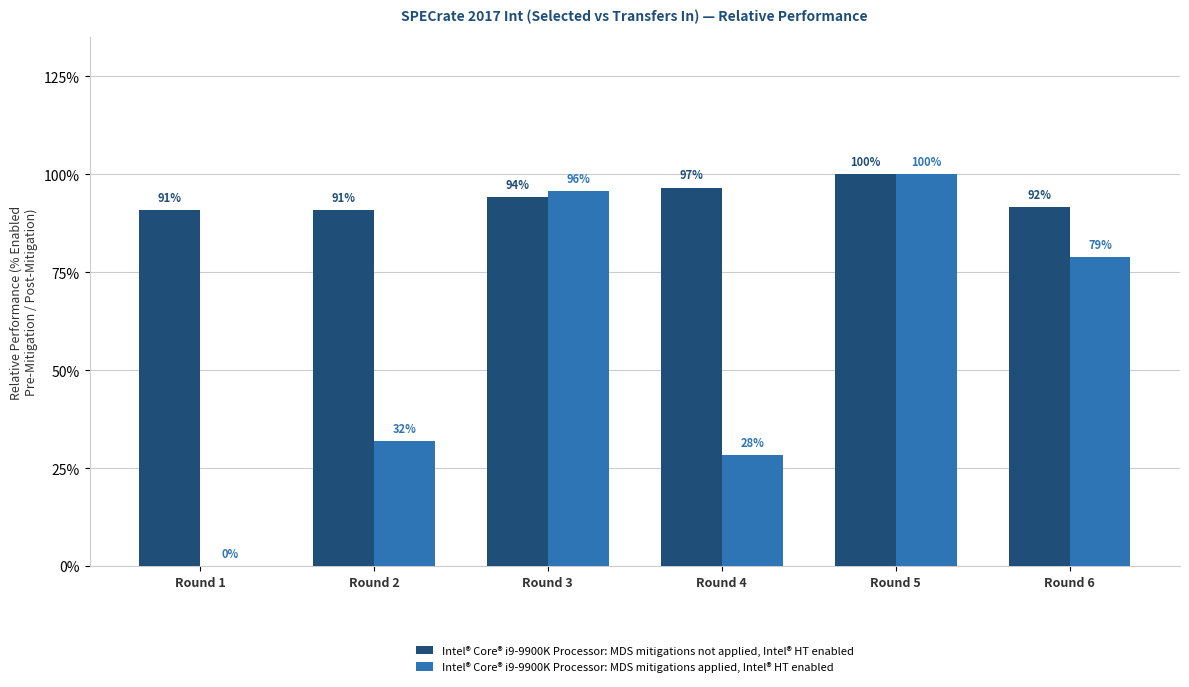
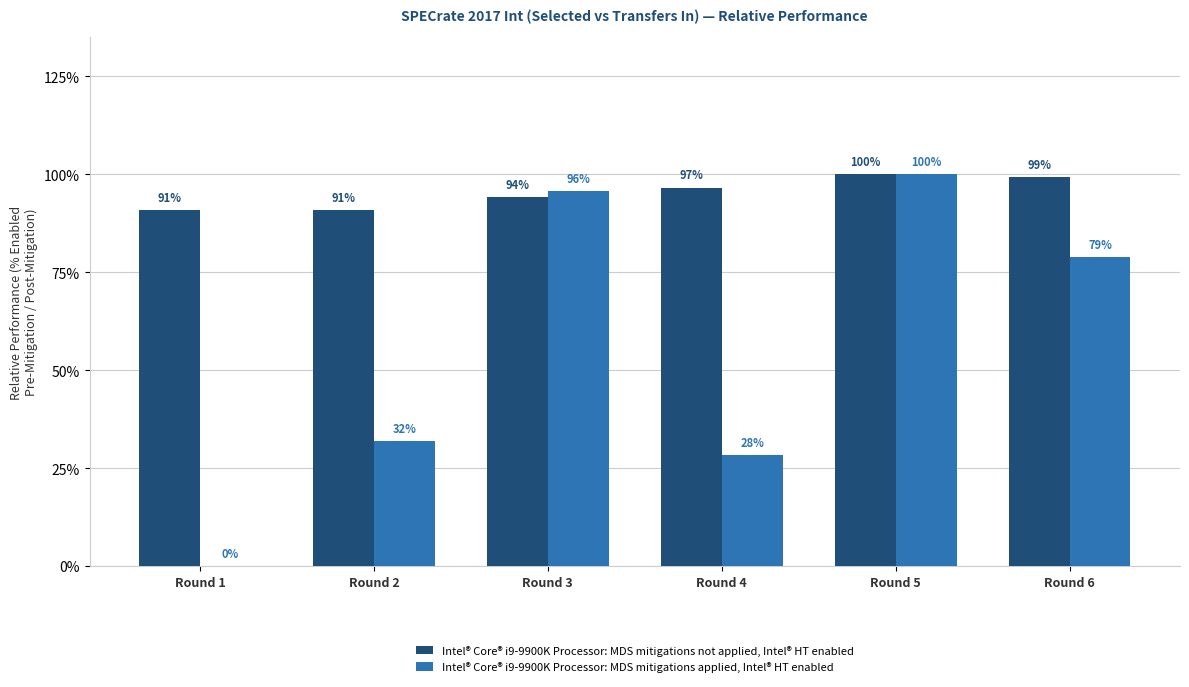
  {
    "Intel® Core® i9-9900K Processor: MDS mitigations not applied, Intel® HT enabled": {
      "Round 1": "91%",
      "Round 2": "91%",
      "Round 3": "94%",
      "Round 4": "97%",
      "Round 5": "100%",
-     "Round 6": "92%"
+     "Round 6": "99%"
    },
    "Intel® Core® i9-9900K Processor: MDS mitigations applied, Intel® HT enabled": {
      "Round 1": "0%",
      "Round 2": "32%",
      "Round 3": "96%",
      "Round 4": "28%",
      "Round 5": "100%",
      "Round 6": "79%"
    }
  }
